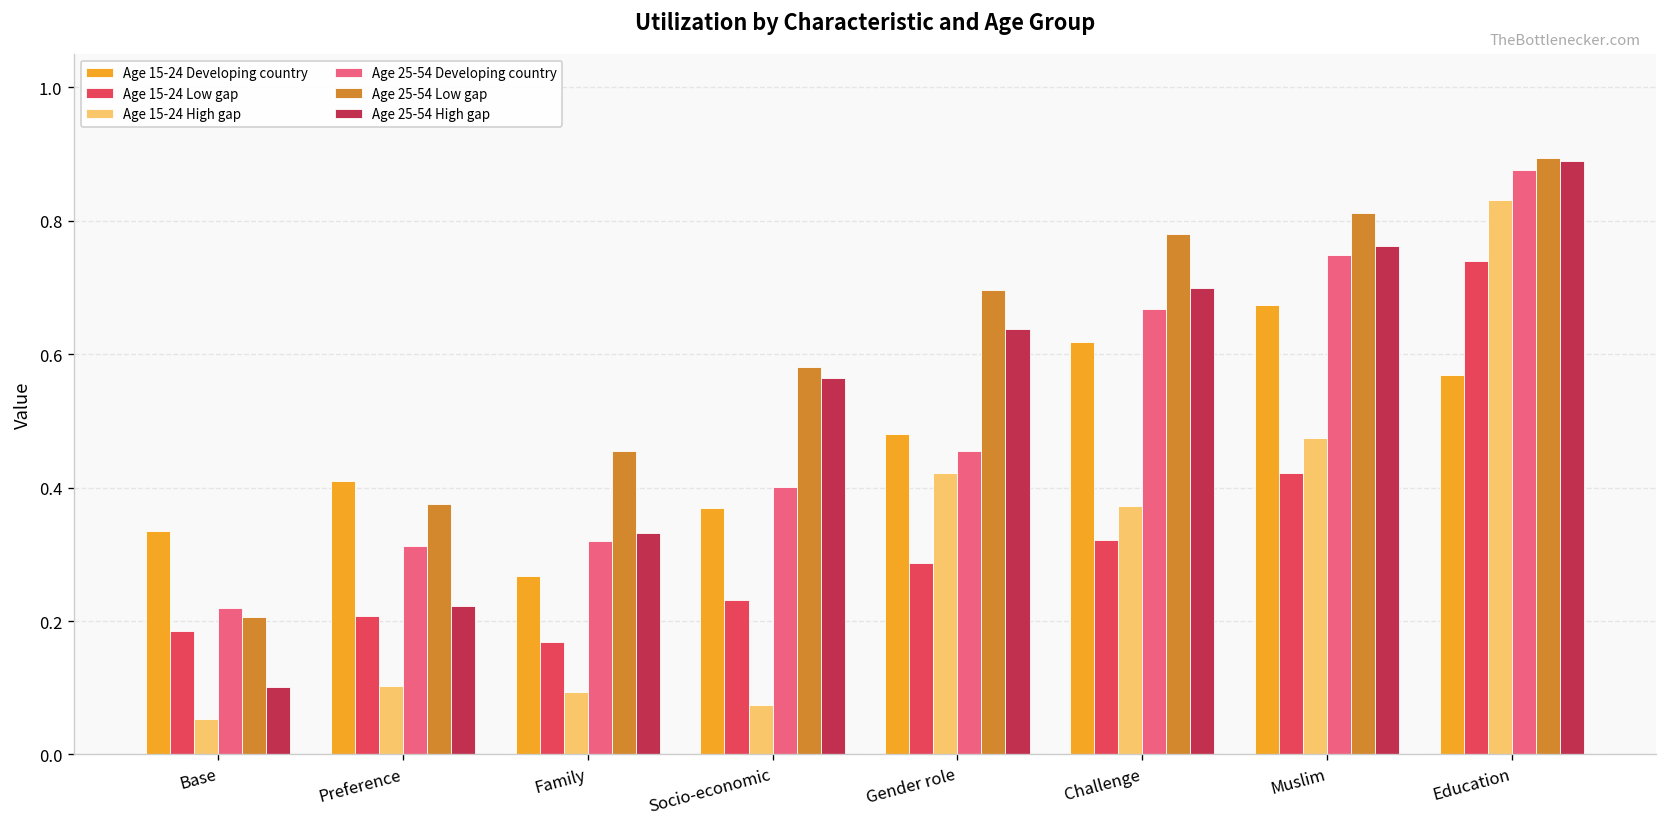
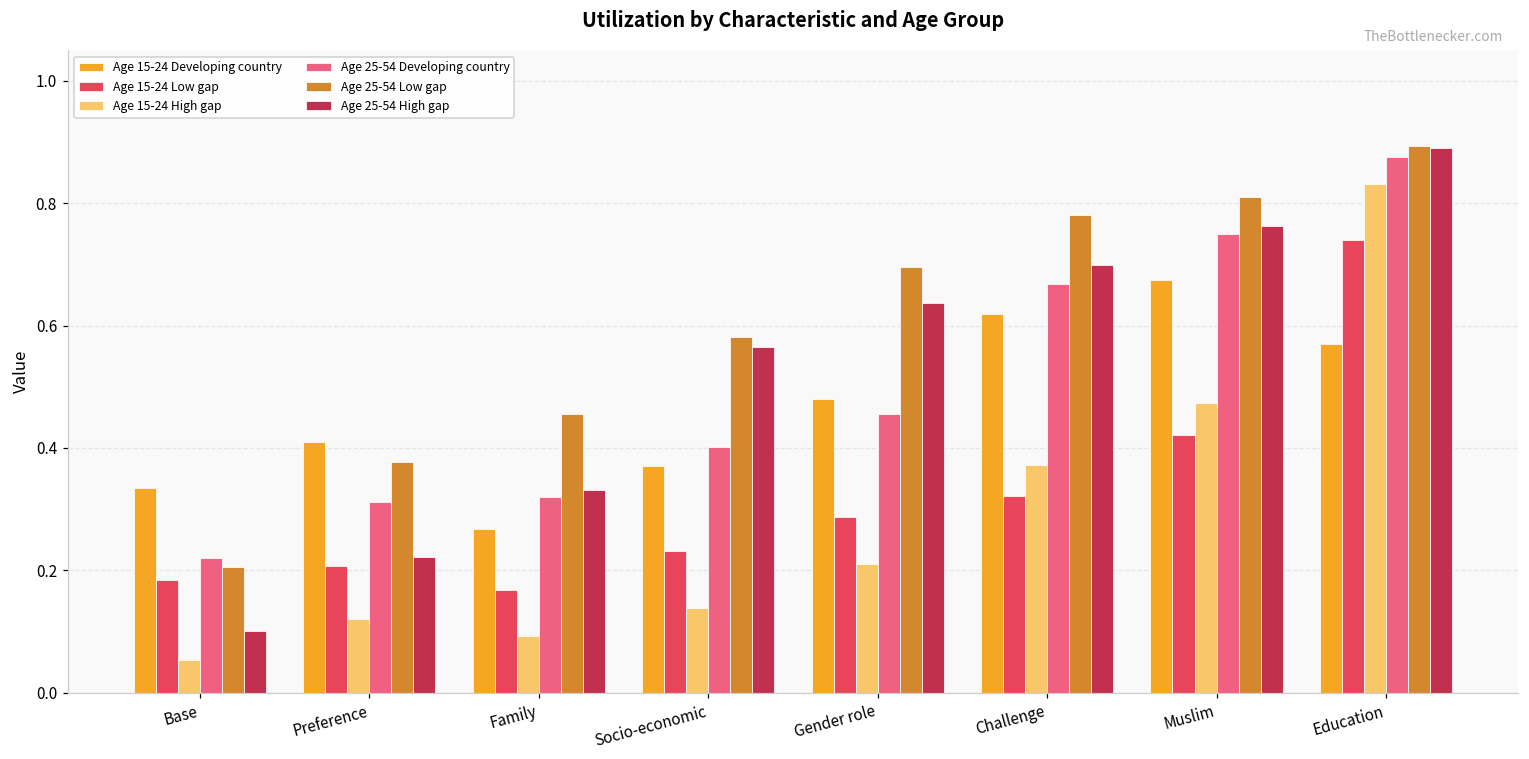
  {
    "Age 15-24 High gap": {
      "Base": 0.05,
-     "Preference": 0.10,
+     "Preference": 0.12,
      "Family": 0.09,
-     "Socio-economic": 0.07,
-     "Gender role": 0.42,
+     "Socio-economic": 0.14,
+     "Gender role": 0.21,
      "Challenge": 0.37,
      "Muslim": 0.47,
      "Education": 0.83
    }
  }
